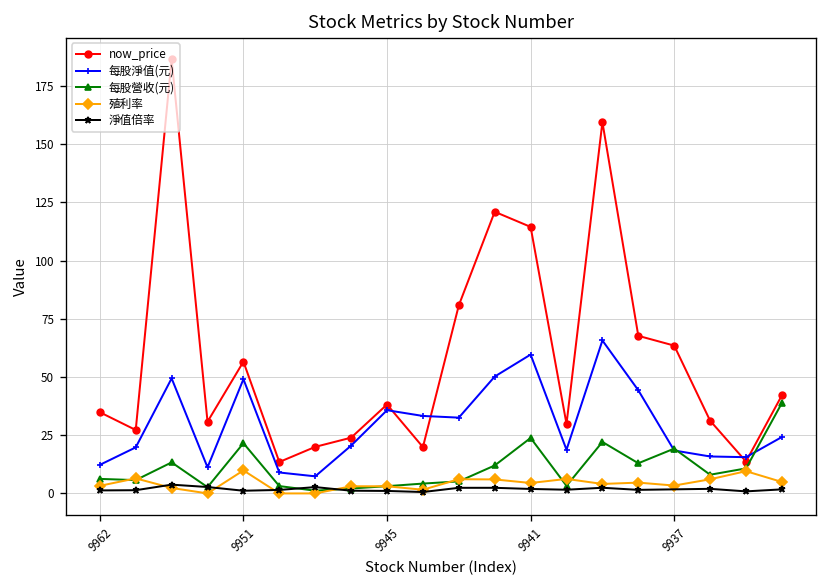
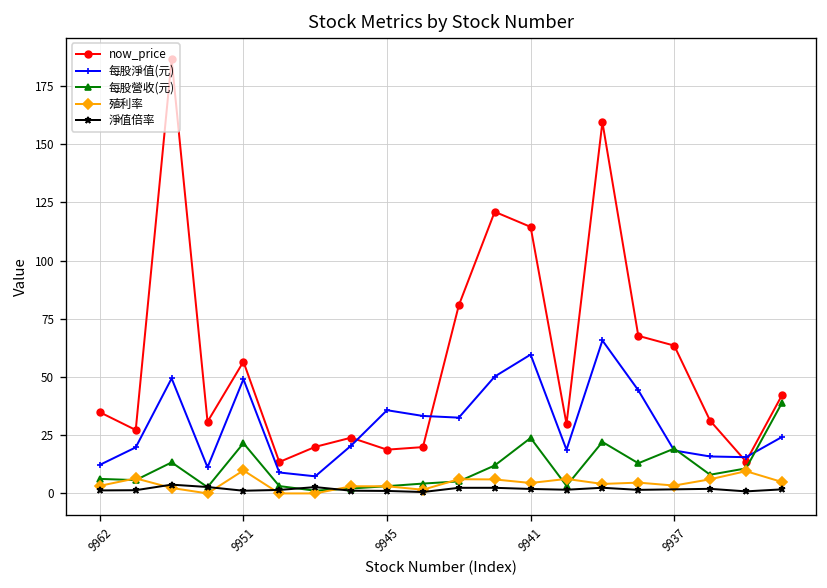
  {
    "now_price": {
      "9962": 35,
      "9951": 57,
-     "9945": 38,
+     "9945": 19,
      "9941": 115,
      "9937": 64
    },
    "每股淨值(元)": {
      "9962": 12,
      "9951": 49,
      "9945": 36,
      "9941": 60
    },
    "每股營收(元)": {
      "9962": 6,
      "9951": 22,
      "9941": 24
    },
    "殖利率": {
      "9962": 3,
      "9951": 10,
      "9941": 4,
      "9937": 3
    },
    "淨值倍率": {
      "9962": 1,
      "9951": 1,
      "9945": 1,
      "9941": 2
    }
  }
